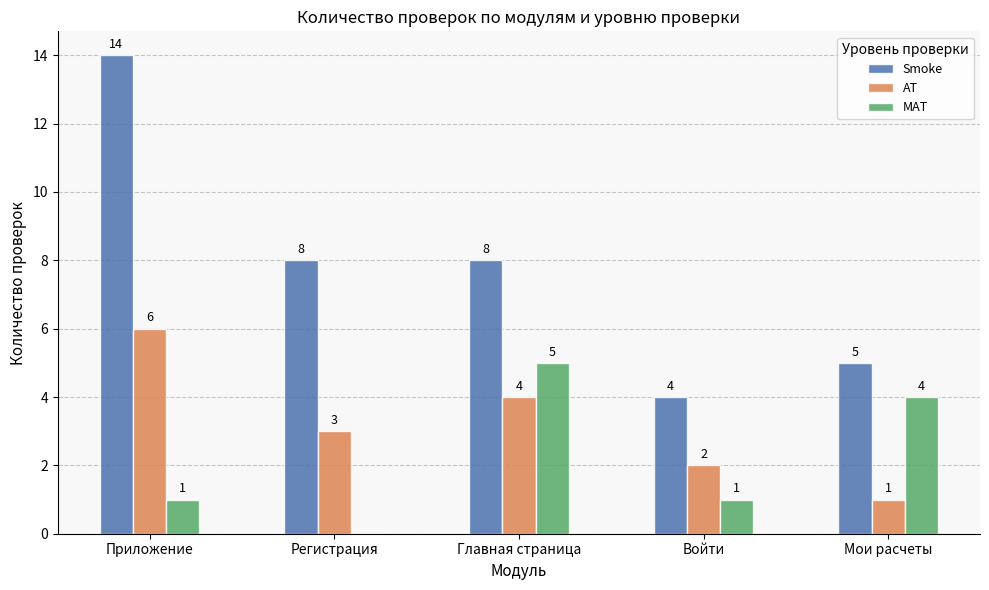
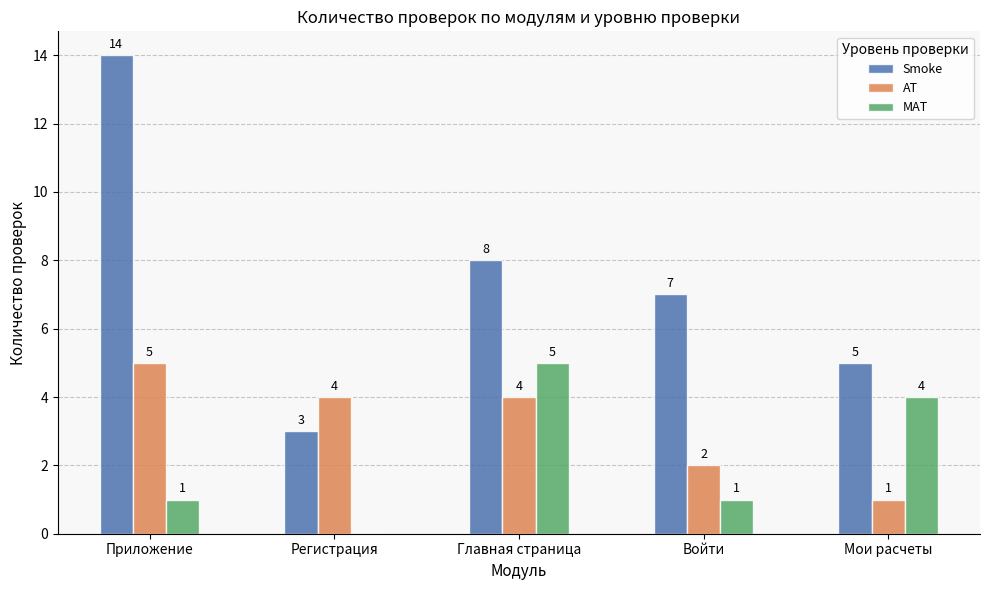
  {
    "Smoke": {
      "Приложение": 14,
-     "Регистрация": 8,
+     "Регистрация": 3,
      "Главная страница": 8,
-     "Войти": 4,
+     "Войти": 7,
      "Мои расчеты": 5
    },
    "AT": {
-     "Приложение": 6,
-     "Регистрация": 3,
+     "Приложение": 5,
+     "Регистрация": 4,
      "Главная страница": 4,
      "Войти": 2,
      "Мои расчеты": 1
    },
    "MAT": {
      "Приложение": 1,
      "Главная страница": 5,
      "Войти": 1,
      "Мои расчеты": 4
    }
  }
